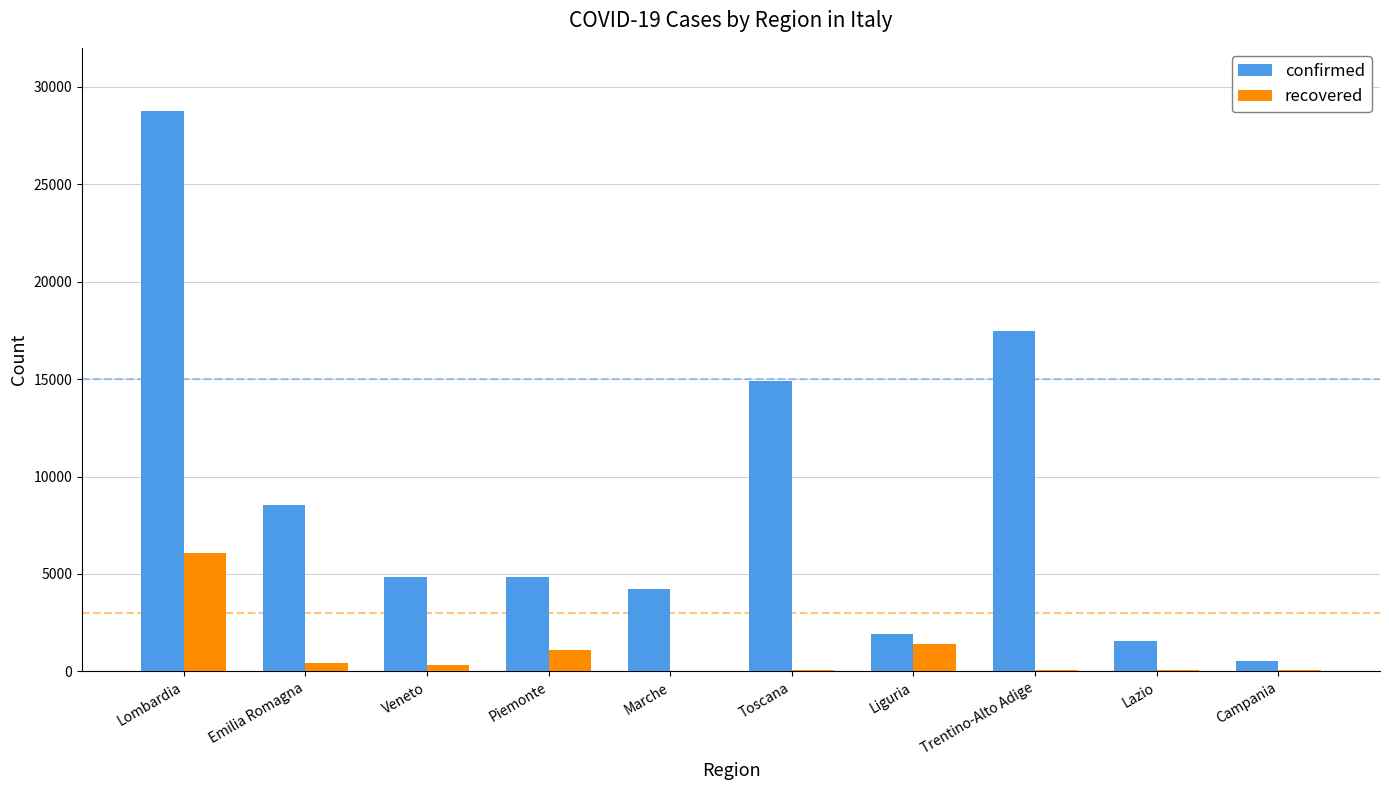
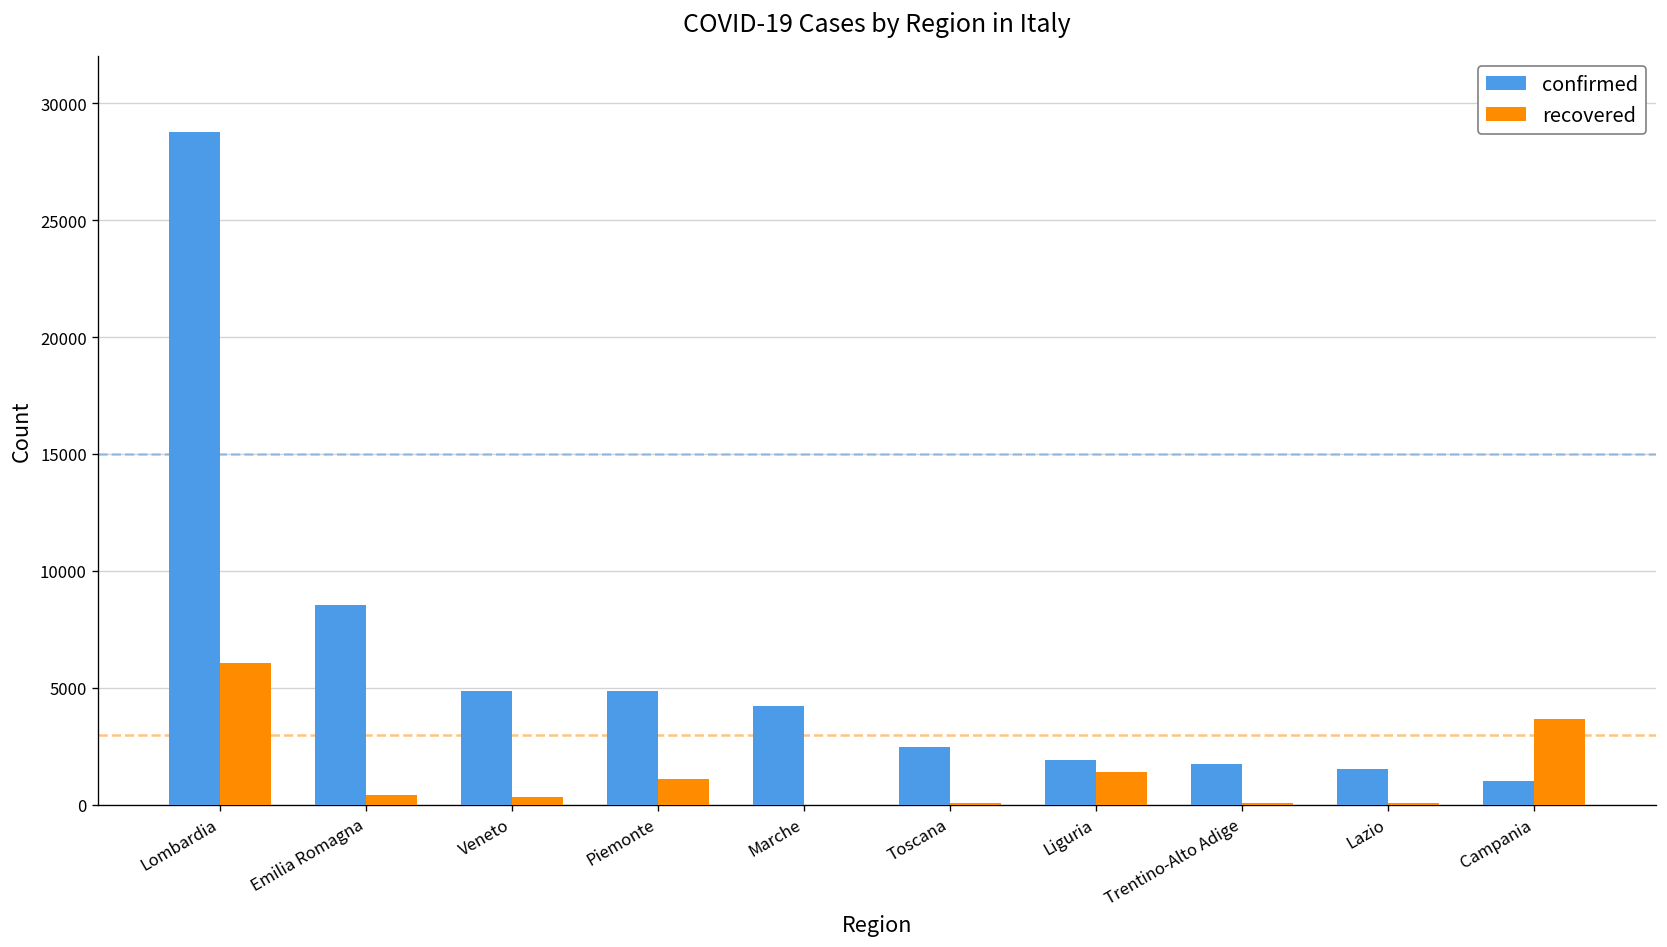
  {
    "confirmed": {
      "Lombardia": 28800,
      "Emilia Romagna": 8500,
      "Veneto": 4900,
      "Piemonte": 4900,
      "Marche": 4200,
-     "Toscana": 14900,
+     "Toscana": 2500,
      "Liguria": 1900,
-     "Trentino-Alto Adige": 17400,
+     "Trentino-Alto Adige": 1700,
      "Lazio": 1500,
-     "Campania": 500
+     "Campania": 1000
    },
    "recovered": {
      "Lombardia": 6100,
      "Emilia Romagna": 400,
      "Veneto": 300,
      "Piemonte": 1100,
      "Liguria": 1400,
-     "Campania": 0
+     "Campania": 3700
    }
  }
